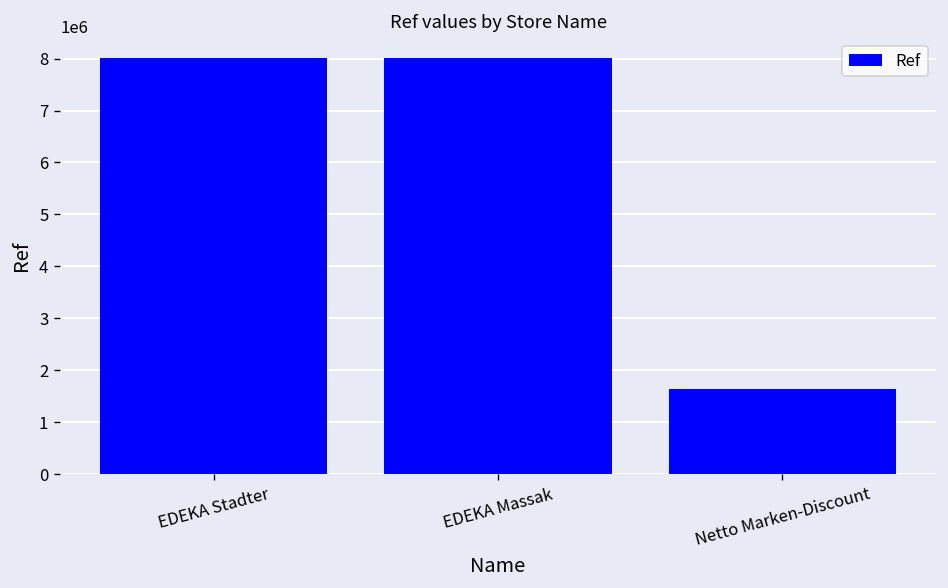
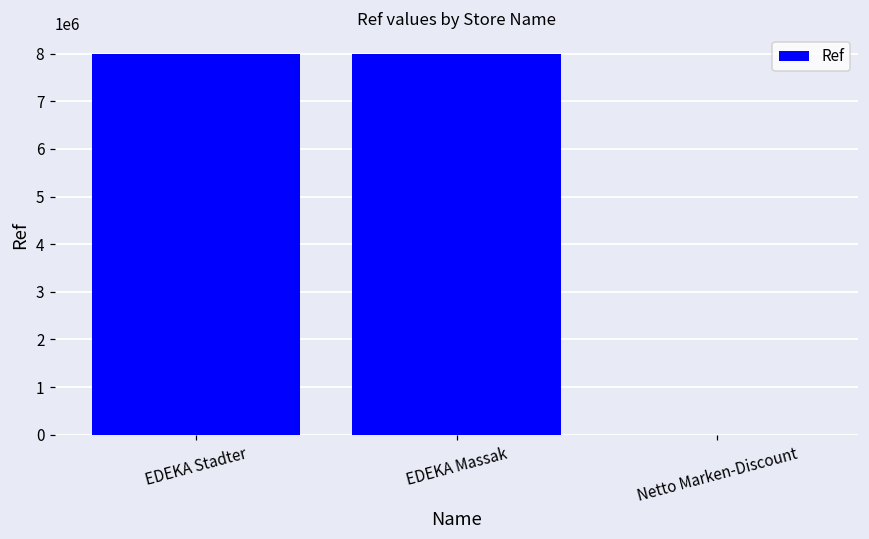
  {
    "EDEKA Stadter": 8000000,
    "EDEKA Massak": 8000000,
-   "Netto Marken-Discount": 1600000
+   "Netto Marken-Discount": 0
  }
